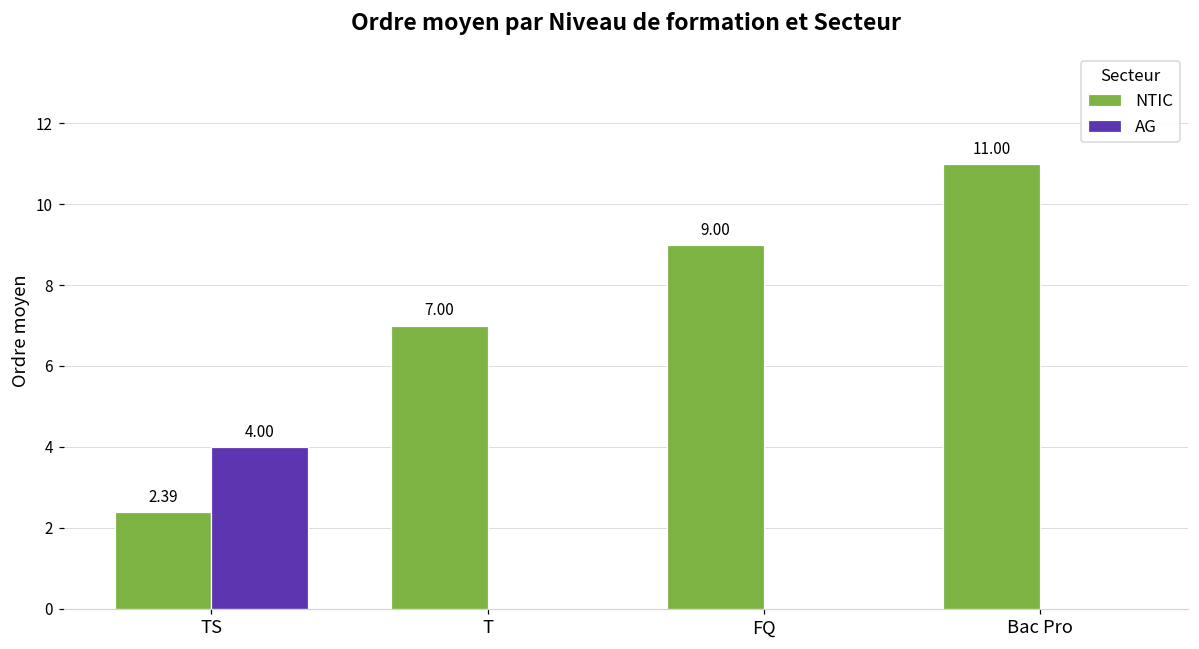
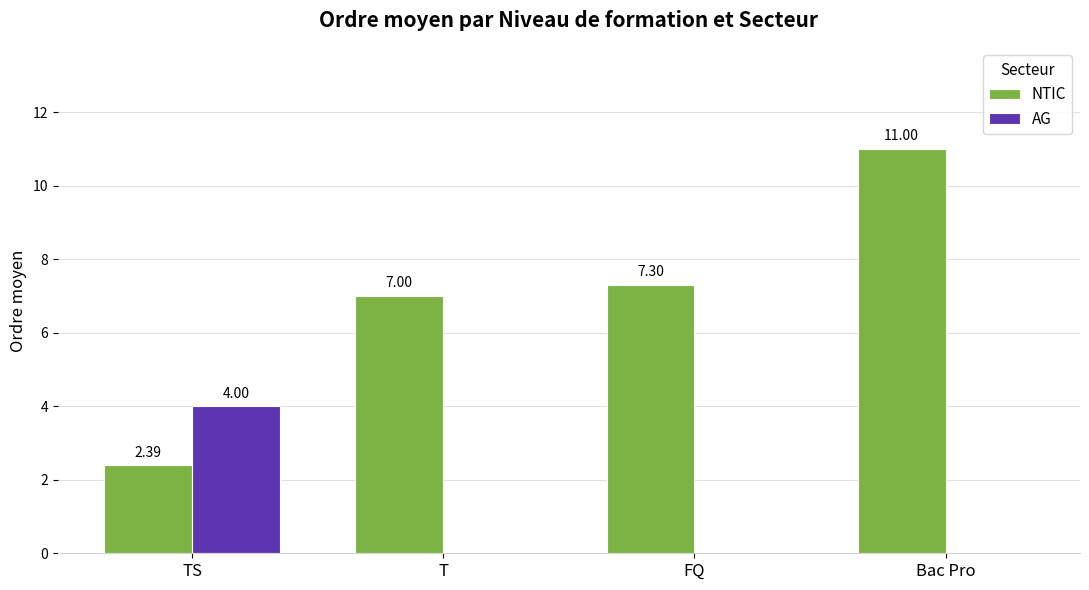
  {
    "NTIC": {
      "TS": 2.39,
      "T": 7.00,
-     "FQ": 9.00,
+     "FQ": 7.30,
      "Bac Pro": 11.00
    },
    "AG": {
      "TS": 4.00
    }
  }
